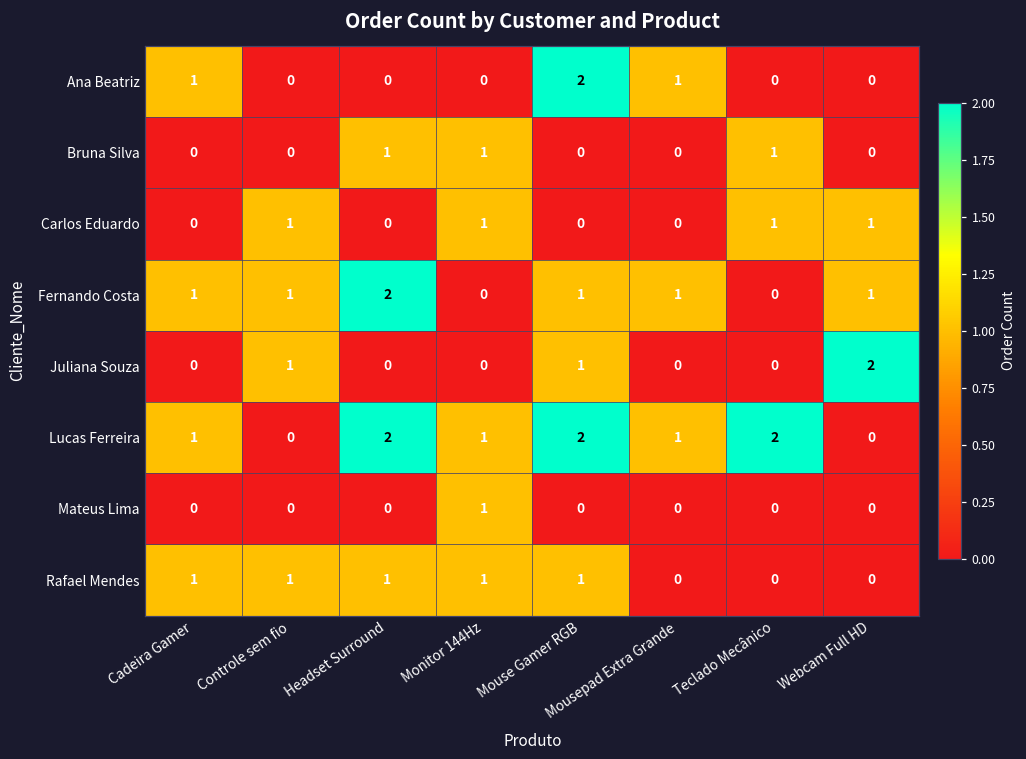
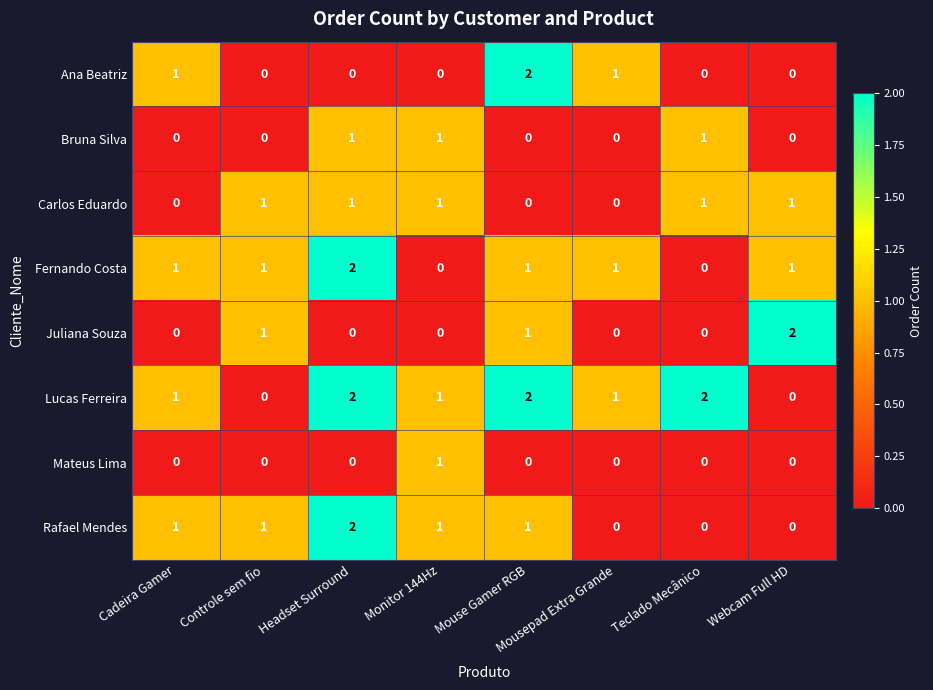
  {
    "Ana Beatriz": {
      "Cadeira Gamer": 1,
      "Controle sem fio": 0,
      "Headset Surround": 0,
      "Monitor 144Hz": 0,
      "Mouse Gamer RGB": 2,
      "Mousepad Extra Grande": 1,
      "Teclado Mecânico": 0,
      "Webcam Full HD": 0
    },
    "Bruna Silva": {
      "Cadeira Gamer": 0,
      "Controle sem fio": 0,
      "Headset Surround": 1,
      "Monitor 144Hz": 1,
      "Mouse Gamer RGB": 0,
      "Mousepad Extra Grande": 0,
      "Teclado Mecânico": 1,
      "Webcam Full HD": 0
    },
    "Carlos Eduardo": {
      "Cadeira Gamer": 0,
      "Controle sem fio": 1,
-     "Headset Surround": 0,
+     "Headset Surround": 1,
      "Monitor 144Hz": 1,
      "Mouse Gamer RGB": 0,
      "Mousepad Extra Grande": 0,
      "Teclado Mecânico": 1,
      "Webcam Full HD": 1
    },
    "Fernando Costa": {
      "Cadeira Gamer": 1,
      "Controle sem fio": 1,
      "Headset Surround": 2,
      "Monitor 144Hz": 0,
      "Mouse Gamer RGB": 1,
      "Mousepad Extra Grande": 1,
      "Teclado Mecânico": 0,
      "Webcam Full HD": 1
    },
    "Juliana Souza": {
      "Cadeira Gamer": 0,
      "Controle sem fio": 1,
      "Headset Surround": 0,
      "Monitor 144Hz": 0,
      "Mouse Gamer RGB": 1,
      "Mousepad Extra Grande": 0,
      "Teclado Mecânico": 0,
      "Webcam Full HD": 2
    },
    "Lucas Ferreira": {
      "Cadeira Gamer": 1,
      "Controle sem fio": 0,
      "Headset Surround": 2,
      "Monitor 144Hz": 1,
      "Mouse Gamer RGB": 2,
      "Mousepad Extra Grande": 1,
      "Teclado Mecânico": 2,
      "Webcam Full HD": 0
    },
    "Mateus Lima": {
      "Cadeira Gamer": 0,
      "Controle sem fio": 0,
      "Headset Surround": 0,
      "Monitor 144Hz": 1,
      "Mouse Gamer RGB": 0,
      "Mousepad Extra Grande": 0,
      "Teclado Mecânico": 0,
      "Webcam Full HD": 0
    },
    "Rafael Mendes": {
      "Cadeira Gamer": 1,
      "Controle sem fio": 1,
-     "Headset Surround": 1,
+     "Headset Surround": 2,
      "Monitor 144Hz": 1,
      "Mouse Gamer RGB": 1,
      "Mousepad Extra Grande": 0,
      "Teclado Mecânico": 0,
      "Webcam Full HD": 0
    }
  }
